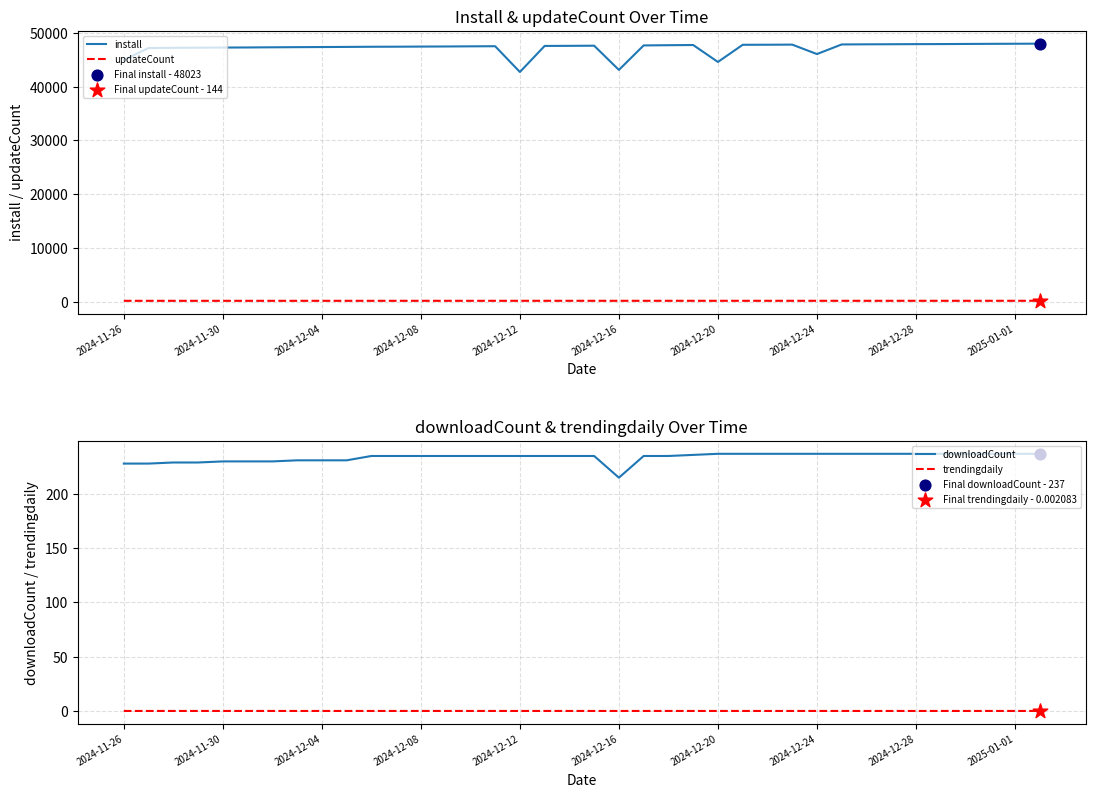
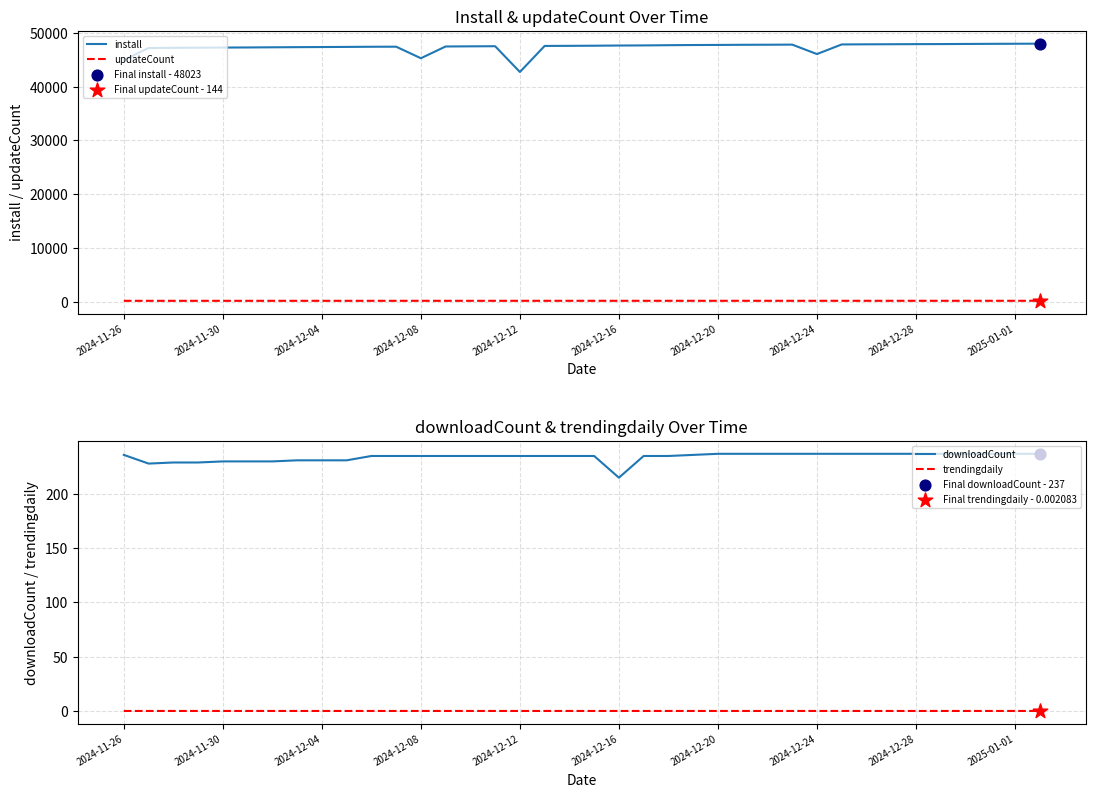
  {
    "Install & updateCount Over Time": {
      "install": {
        "2024-12-04": 47000,
-       "2024-12-08": 47000,
+       "2024-12-08": 45000,
        "2024-12-12": 43000,
-       "2024-12-16": 43000,
-       "2024-12-20": 45000,
+       "2024-12-16": 48000,
+       "2024-12-20": 48000,
        "2024-12-24": 46000,
        "2024-12-28": 48000,
        "2025-01-01": 48000
      }
    },
    "downloadCount & trendingdaily Over Time": {
      "downloadCount": {
-       "2024-11-26": 228,
+       "2024-11-26": 236,
        "2024-11-30": 230,
        "2024-12-04": 231,
        "2024-12-08": 235,
        "2024-12-12": 235,
        "2024-12-16": 215,
        "2024-12-20": 237,
        "2024-12-24": 237
      }
    }
  }
